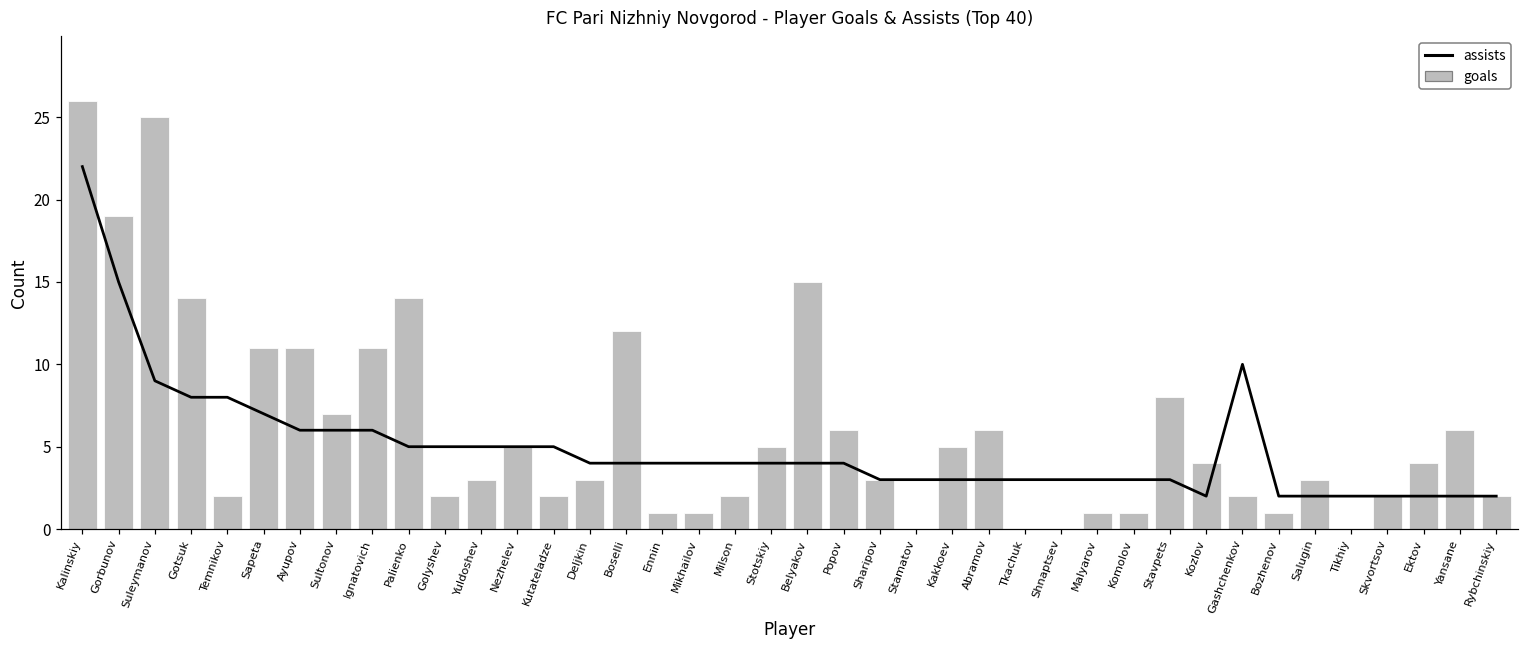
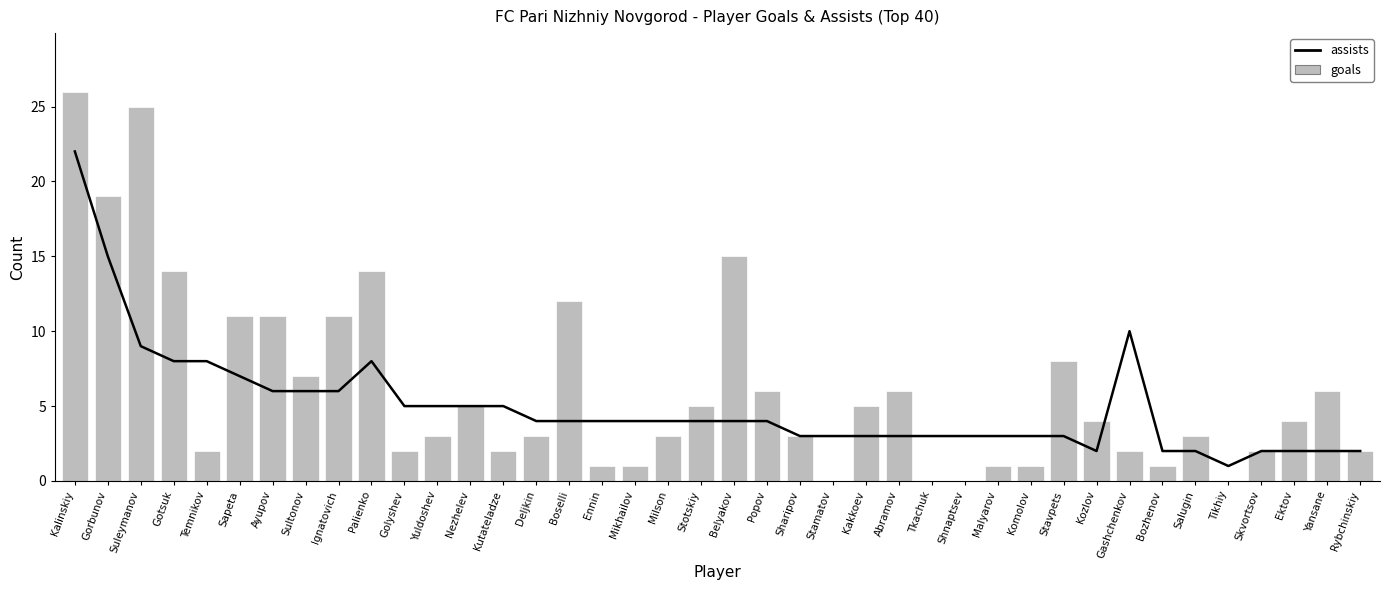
  {
    "goals": {
      "Kalinskiy": 26,
      "Gorbunov": 19,
      "Suleymanov": 25,
      "Gotsuk": 14,
      "Temnikov": 2,
      "Sapeta": 11,
      "Ayupov": 11,
      "Sultonov": 7,
      "Ignatovich": 11,
      "Palienko": 14,
      "Golyshev": 2,
      "Yuldoshev": 3,
      "Nezhelev": 5,
      "Kutateladze": 2,
      "Deljkin": 3,
      "Boselli": 12,
      "Ennin": 1,
      "Mikhailov": 1,
-     "Milson": 2,
+     "Milson": 3,
      "Stotskiy": 5,
      "Belyakov": 15,
      "Popov": 6,
      "Sharipov": 3,
      "Stamatov": 0,
      "Kakkoev": 5,
      "Abramov": 6,
      "Tkachuk": 0,
      "Shnaptsev": 0,
      "Malyarov": 1,
      "Komolov": 1,
      "Stavpets": 8,
      "Kozlov": 4,
      "Gashchenkov": 2,
      "Bozhenov": 1,
      "Salugin": 3,
      "Tikhiy": 0,
      "Skvortsov": 2,
      "Ektov": 4,
      "Yansane": 6,
      "Rybchinskiy": 2
    },
    "assists": {
      "Kalinskiy": 22,
      "Gorbunov": 15,
      "Suleymanov": 9,
      "Gotsuk": 8,
      "Temnikov": 8,
      "Sapeta": 7,
      "Ayupov": 6,
      "Sultonov": 6,
      "Ignatovich": 6,
-     "Palienko": 5,
+     "Palienko": 8,
      "Golyshev": 5,
      "Yuldoshev": 5,
      "Nezhelev": 5,
      "Kutateladze": 5,
      "Deljkin": 4,
      "Boselli": 4,
      "Ennin": 4,
      "Mikhailov": 4,
      "Milson": 4,
      "Stotskiy": 4,
      "Belyakov": 4,
      "Popov": 4,
      "Sharipov": 3,
      "Stamatov": 3,
      "Kakkoev": 3,
      "Abramov": 3,
      "Tkachuk": 3,
      "Shnaptsev": 3,
      "Malyarov": 3,
      "Komolov": 3,
      "Stavpets": 3,
      "Kozlov": 2,
      "Gashchenkov": 10,
      "Bozhenov": 2,
      "Salugin": 2,
-     "Tikhiy": 2,
+     "Tikhiy": 1,
      "Skvortsov": 2,
      "Ektov": 2,
      "Yansane": 2,
      "Rybchinskiy": 2
    }
  }
